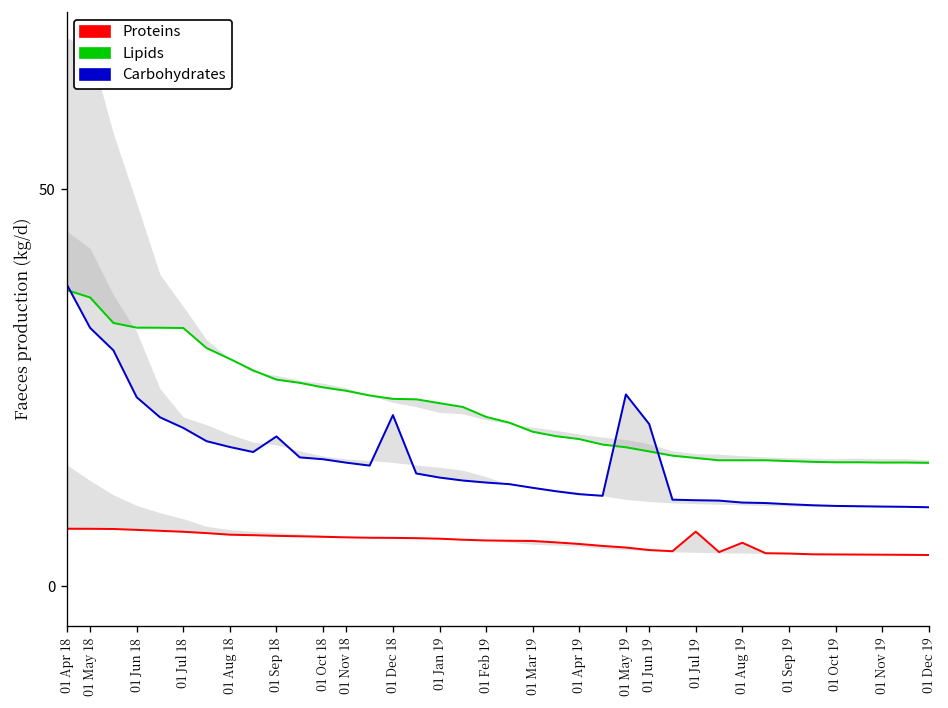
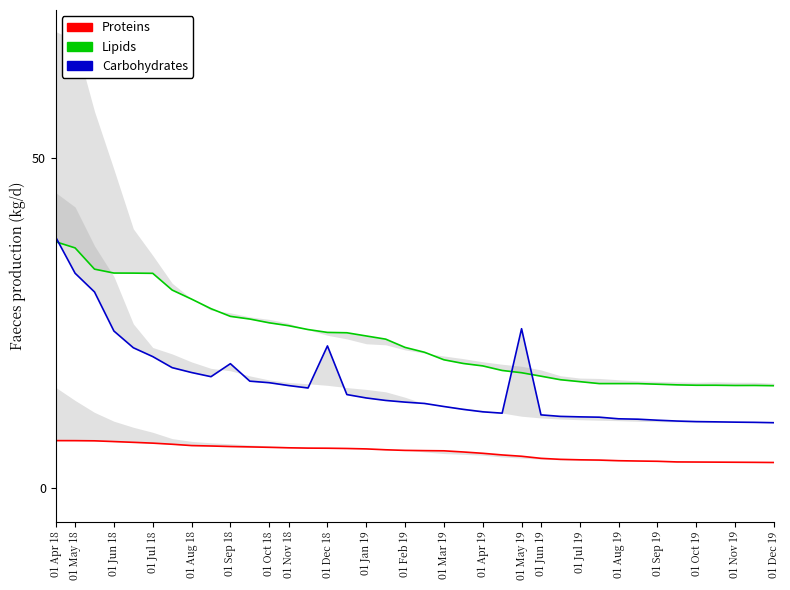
  {
    "Lipids": {
      "01 Apr 18": 37,
      "01 May 18": 36,
      "01 Jun 18": 33,
      "01 Jul 18": 33,
      "01 Sep 18": 26,
      "01 Oct 18": 25,
      "01 Mar 19": 19,
      "01 Apr 19": 19,
      "01 May 19": 17,
      "01 Jun 19": 17,
      "01 Jul 19": 16,
      "01 Aug 19": 16,
      "01 Sep 19": 16,
      "01 Oct 19": 16,
      "01 Nov 19": 16
    },
    "Carbohydrates": {
      "01 Apr 18": 38,
      "01 May 18": 33,
      "01 Jun 18": 24,
      "01 Jul 18": 20,
      "01 Aug 18": 18,
      "01 Oct 18": 16,
      "01 Nov 18": 16,
      "01 Jan 19": 14,
      "01 Feb 19": 13,
-     "01 Jun 19": 20
+     "01 Jun 19": 11
    },
    "Proteins": {
      "01 Apr 18": 7,
      "01 May 18": 7,
      "01 Jun 18": 7,
      "01 Jul 18": 7,
      "01 Aug 18": 6,
      "01 Sep 18": 6,
-     "01 Jul 19": 7,
-     "01 Aug 19": 5
+     "01 Jul 19": 4,
+     "01 Aug 19": 4
    }
  }
